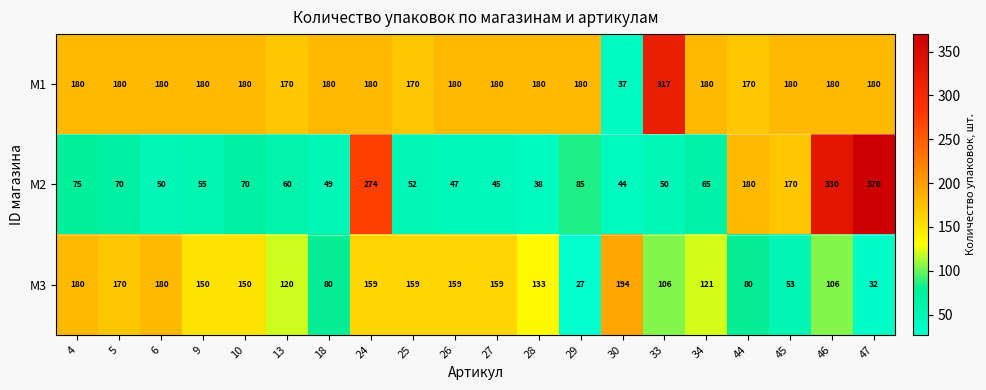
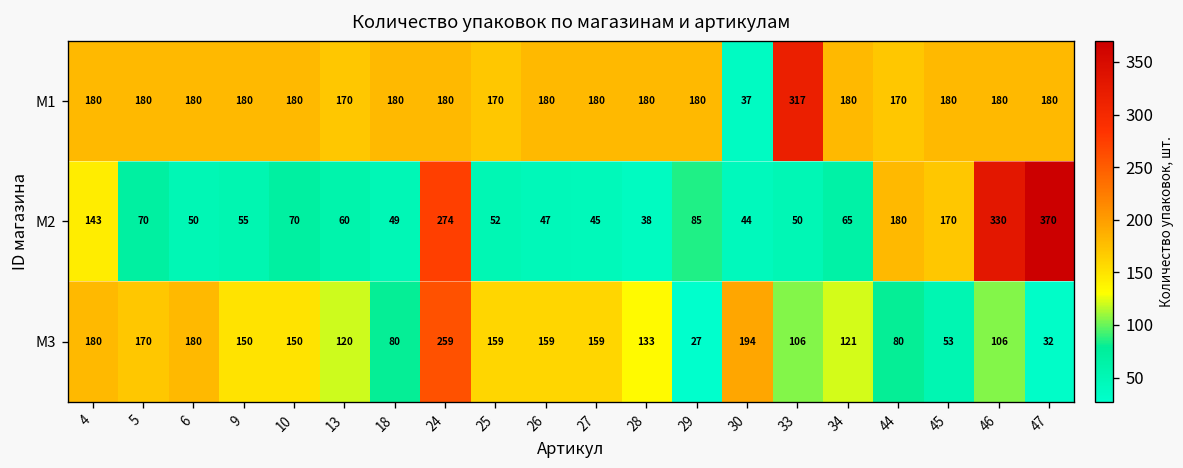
  {
    "M1": {
      "4": 180,
      "5": 180,
      "6": 180,
      "9": 180,
      "10": 180,
      "13": 170,
      "18": 180,
      "24": 180,
      "25": 170,
      "26": 180,
      "27": 180,
      "28": 180,
      "29": 180,
      "30": 37,
      "33": 317,
      "34": 180,
      "44": 170,
      "45": 180,
      "46": 180,
      "47": 180
    },
    "M2": {
-     "4": 75,
+     "4": 143,
      "5": 70,
      "6": 50,
      "9": 55,
      "10": 70,
      "13": 60,
      "18": 49,
      "24": 274,
      "25": 52,
      "26": 47,
      "27": 45,
      "28": 38,
      "29": 85,
      "30": 44,
      "33": 50,
      "34": 65,
      "44": 180,
      "45": 170,
      "46": 330,
      "47": 370
    },
    "M3": {
      "4": 180,
      "5": 170,
      "6": 180,
      "9": 150,
      "10": 150,
      "13": 120,
      "18": 80,
-     "24": 159,
+     "24": 259,
      "25": 159,
      "26": 159,
      "27": 159,
      "28": 133,
      "29": 27,
      "30": 194,
      "33": 106,
      "34": 121,
      "44": 80,
      "45": 53,
      "46": 106,
      "47": 32
    }
  }
